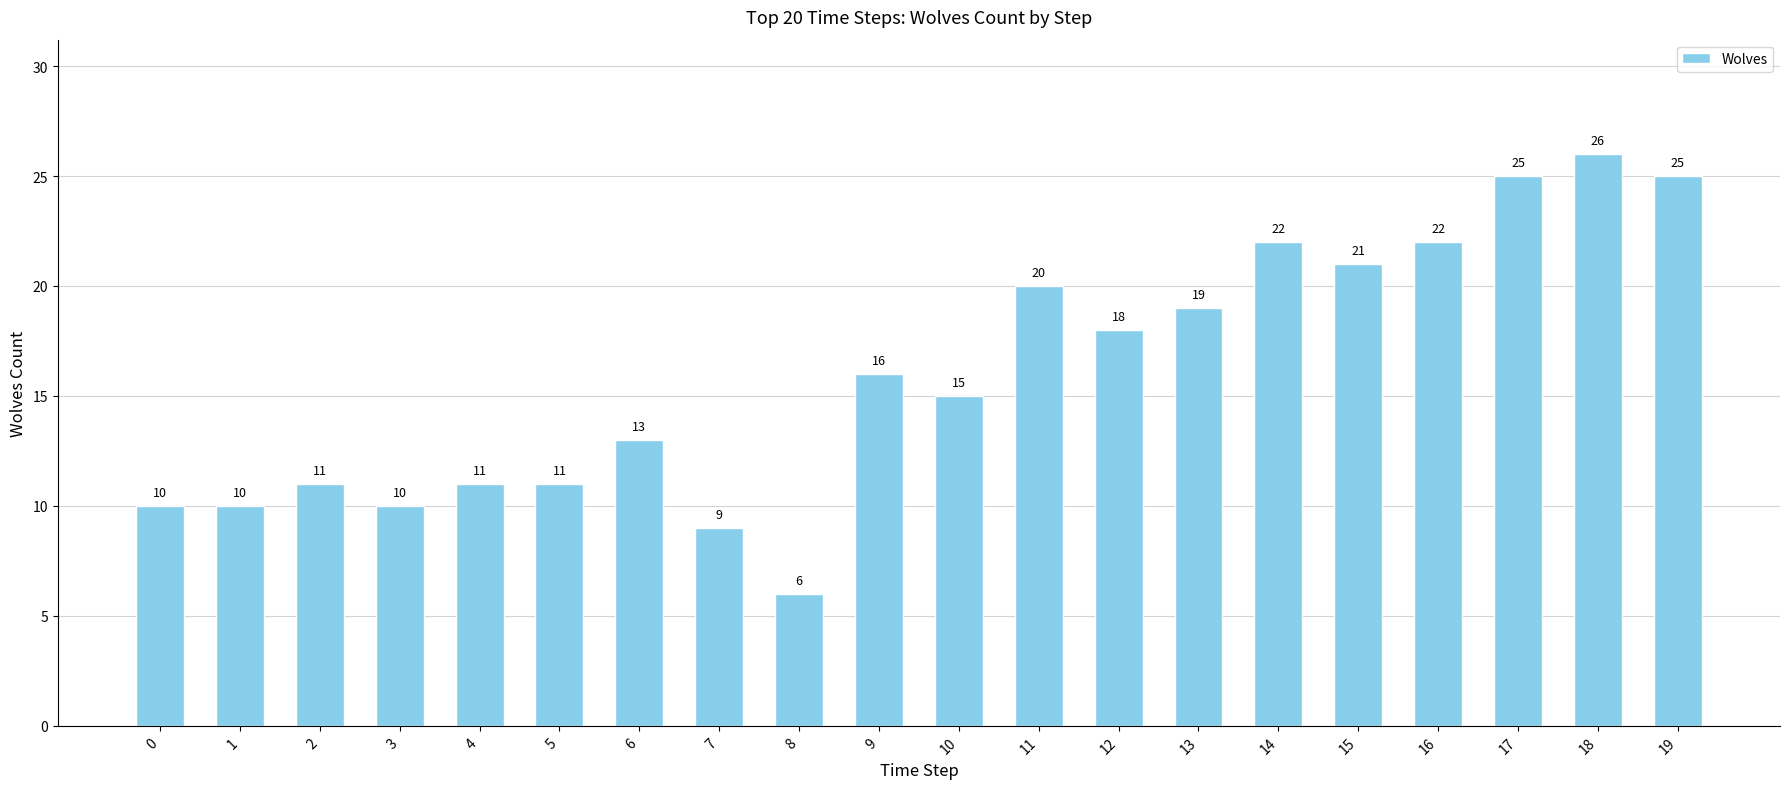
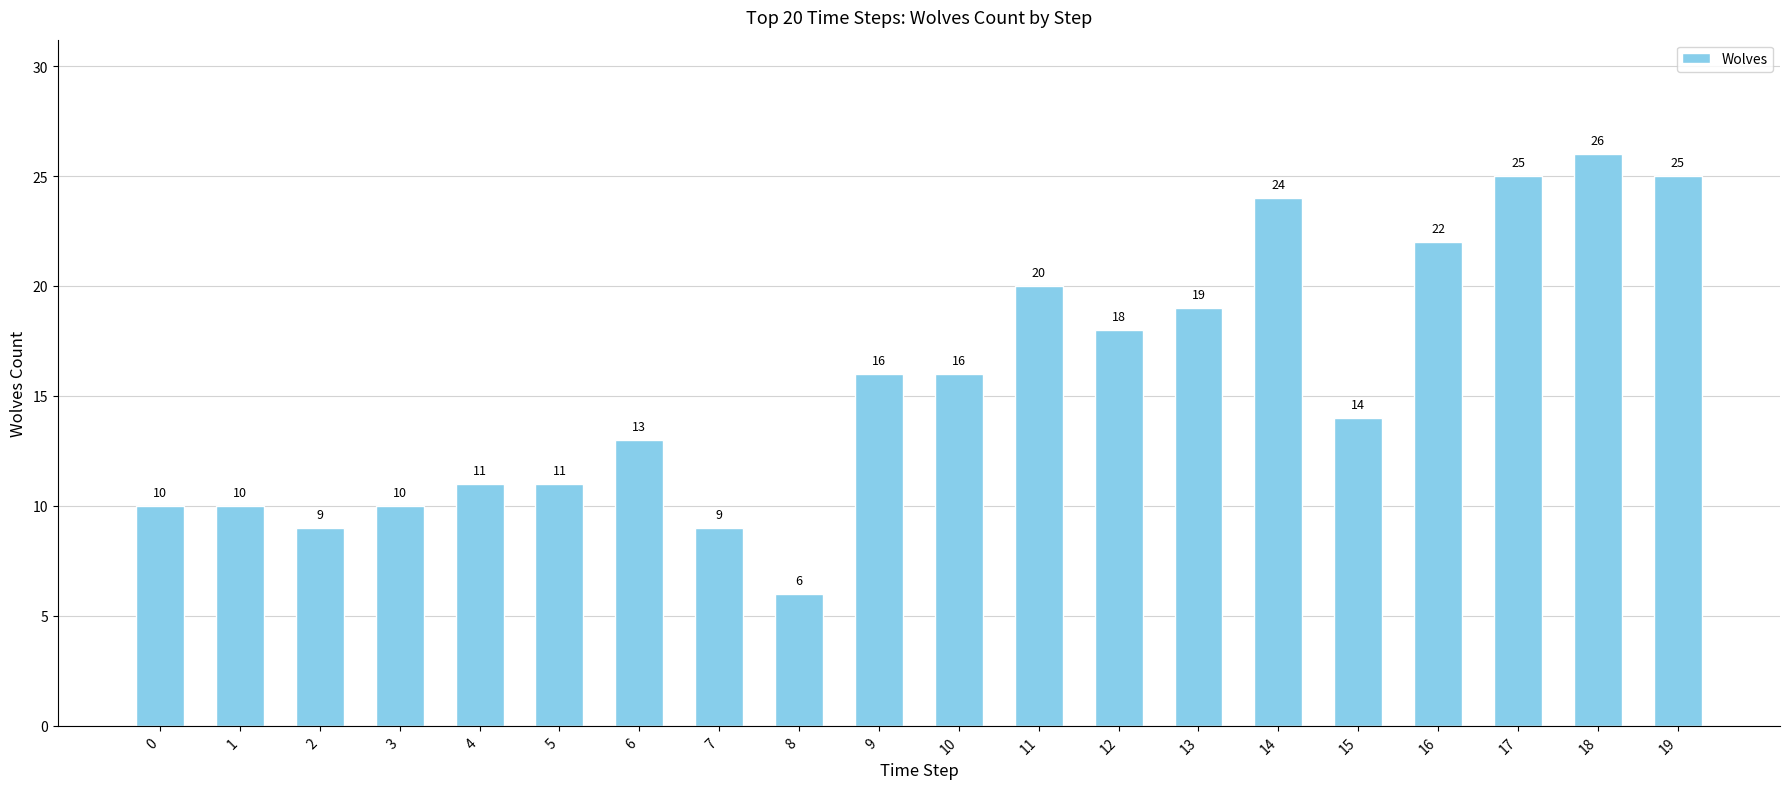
  {
    "0": 10,
    "1": 10,
-   "2": 11,
+   "2": 9,
    "3": 10,
    "4": 11,
    "5": 11,
    "6": 13,
    "7": 9,
    "8": 6,
    "9": 16,
-   "10": 15,
+   "10": 16,
    "11": 20,
    "12": 18,
    "13": 19,
-   "14": 22,
-   "15": 21,
+   "14": 24,
+   "15": 14,
    "16": 22,
    "17": 25,
    "18": 26,
    "19": 25
  }
